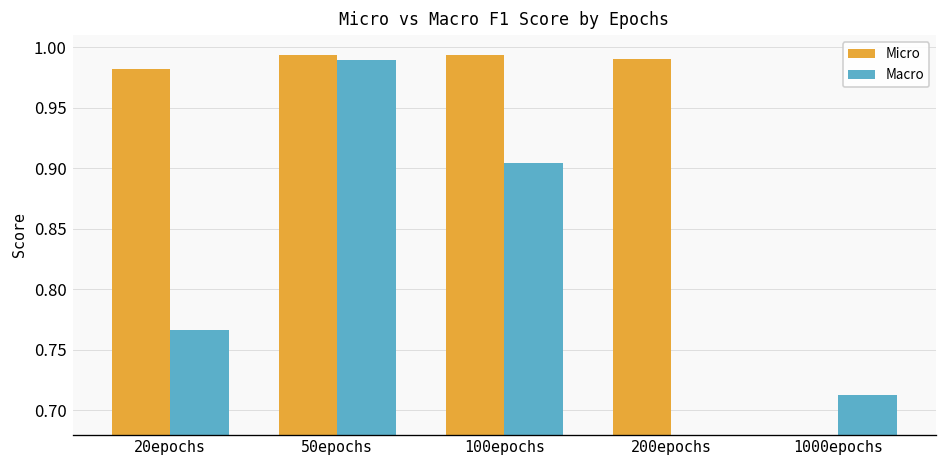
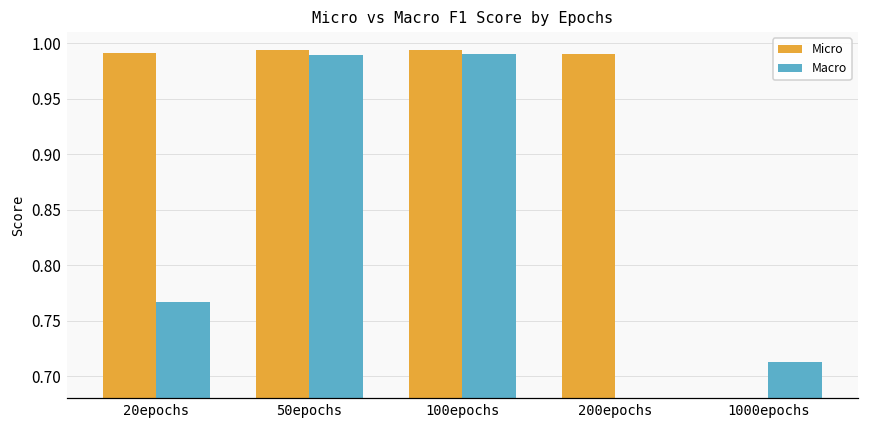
  {
    "Micro": {
-     "20epochs": 0.982,
+     "20epochs": 0.991,
      "50epochs": 0.994,
      "100epochs": 0.994,
      "200epochs": 0.990
    },
    "Macro": {
      "20epochs": 0.767,
      "50epochs": 0.990,
-     "100epochs": 0.905,
+     "100epochs": 0.990,
      "1000epochs": 0.713
    }
  }
